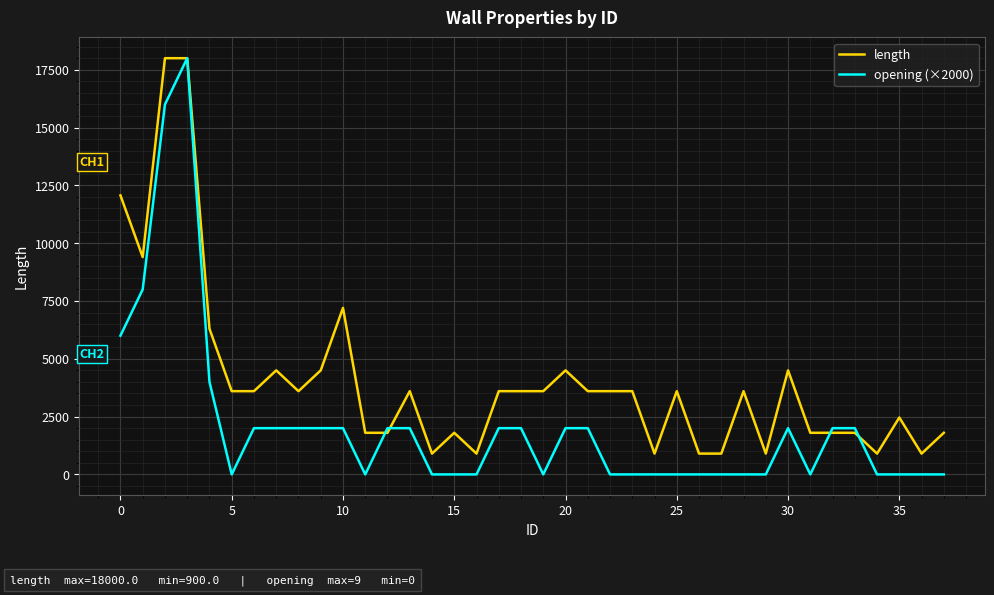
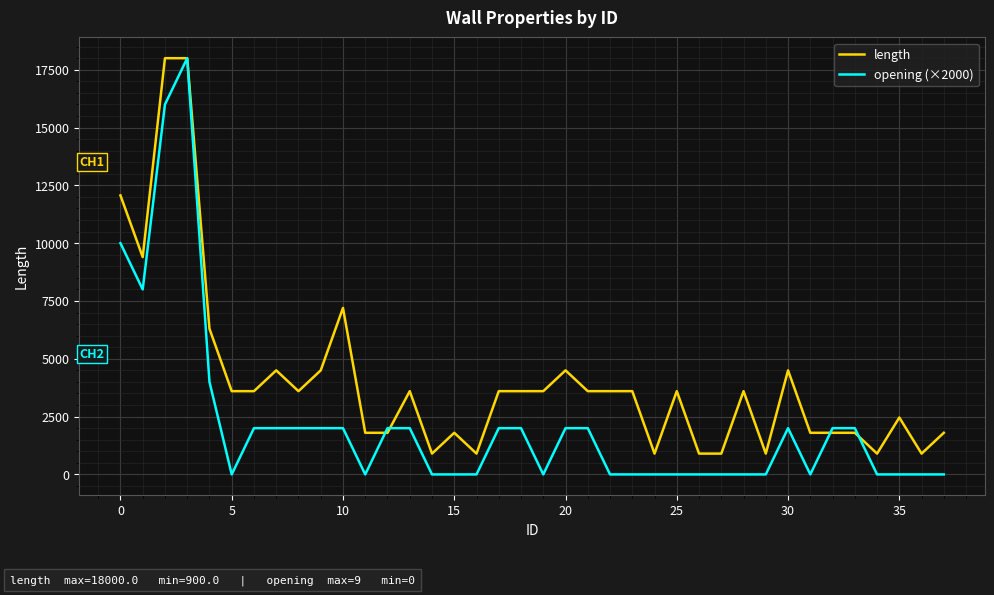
  {
    "length": {
      "0": 12100,
      "5": 3600,
      "10": 7200,
      "15": 1800,
      "20": 4500,
      "25": 3600,
      "30": 4500,
      "35": 2500
    },
    "opening (×2000)": {
-     "0": 6000,
+     "0": 10000,
      "5": 0,
      "10": 2000,
      "15": 0,
      "20": 2000,
      "25": 0,
      "30": 2000,
      "35": 0
    }
  }
